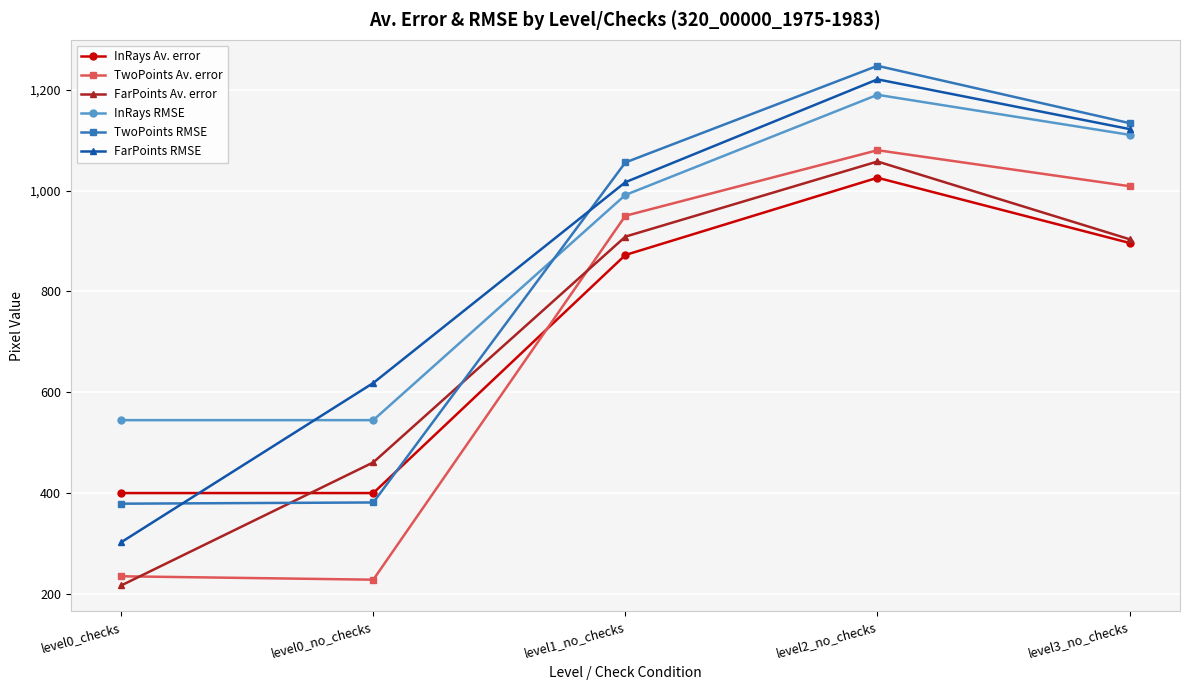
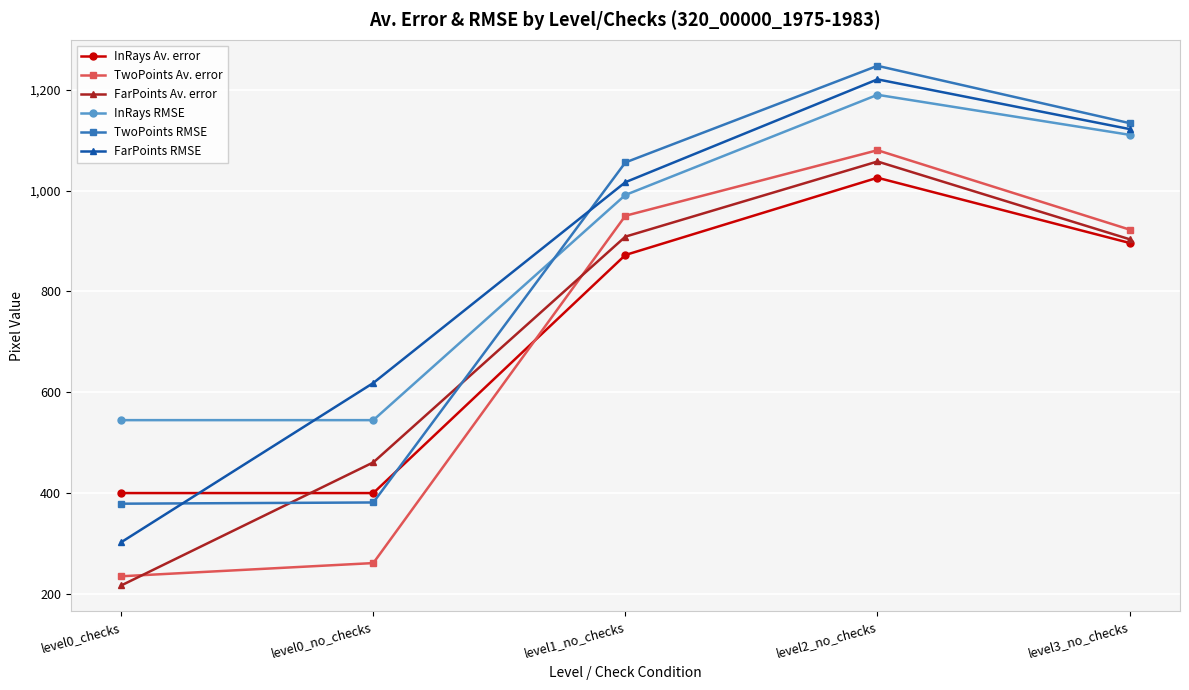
  {
    "TwoPoints Av. error": {
      "level0_checks": "230",
-     "level0_no_checks": "230",
+     "level0_no_checks": "260",
      "level1_no_checks": "950",
      "level2_no_checks": "1,080",
-     "level3_no_checks": "1,010"
+     "level3_no_checks": "920"
    }
  }
